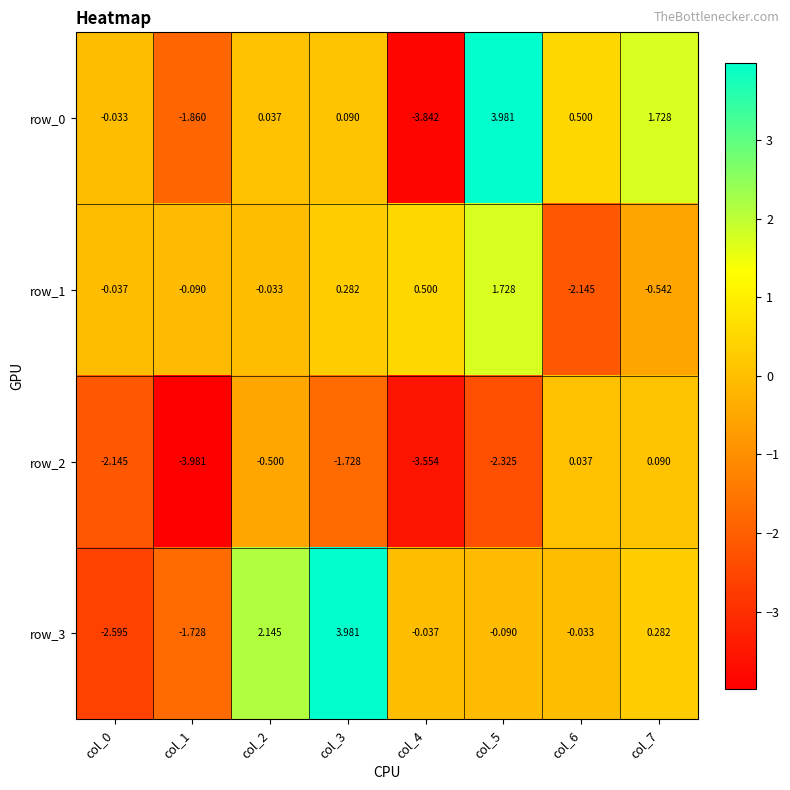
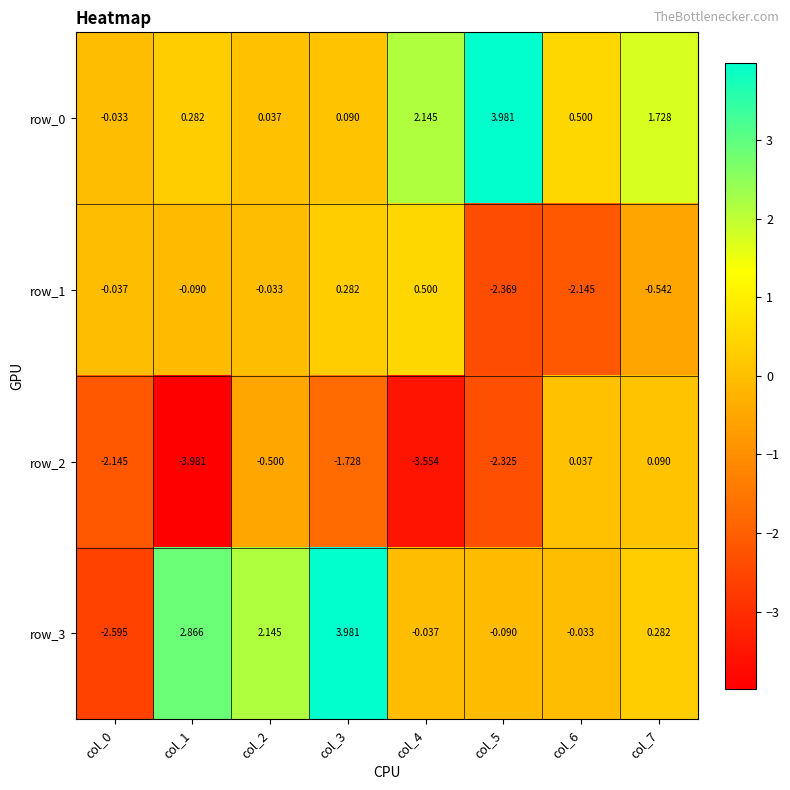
  {
    "row_0": {
      "col_0": -0.033,
-     "col_1": -1.860,
+     "col_1": 0.282,
      "col_2": 0.037,
      "col_3": 0.090,
-     "col_4": -3.842,
+     "col_4": 2.145,
      "col_5": 3.981,
      "col_6": 0.500,
      "col_7": 1.728
    },
    "row_1": {
      "col_0": -0.037,
      "col_1": -0.090,
      "col_2": -0.033,
      "col_3": 0.282,
      "col_4": 0.500,
-     "col_5": 1.728,
+     "col_5": -2.369,
      "col_6": -2.145,
      "col_7": -0.542
    },
    "row_2": {
      "col_0": -2.145,
      "col_1": -3.981,
      "col_2": -0.500,
      "col_3": -1.728,
      "col_4": -3.554,
      "col_5": -2.325,
      "col_6": 0.037,
      "col_7": 0.090
    },
    "row_3": {
      "col_0": -2.595,
-     "col_1": -1.728,
+     "col_1": 2.866,
      "col_2": 2.145,
      "col_3": 3.981,
      "col_4": -0.037,
      "col_5": -0.090,
      "col_6": -0.033,
      "col_7": 0.282
    }
  }
